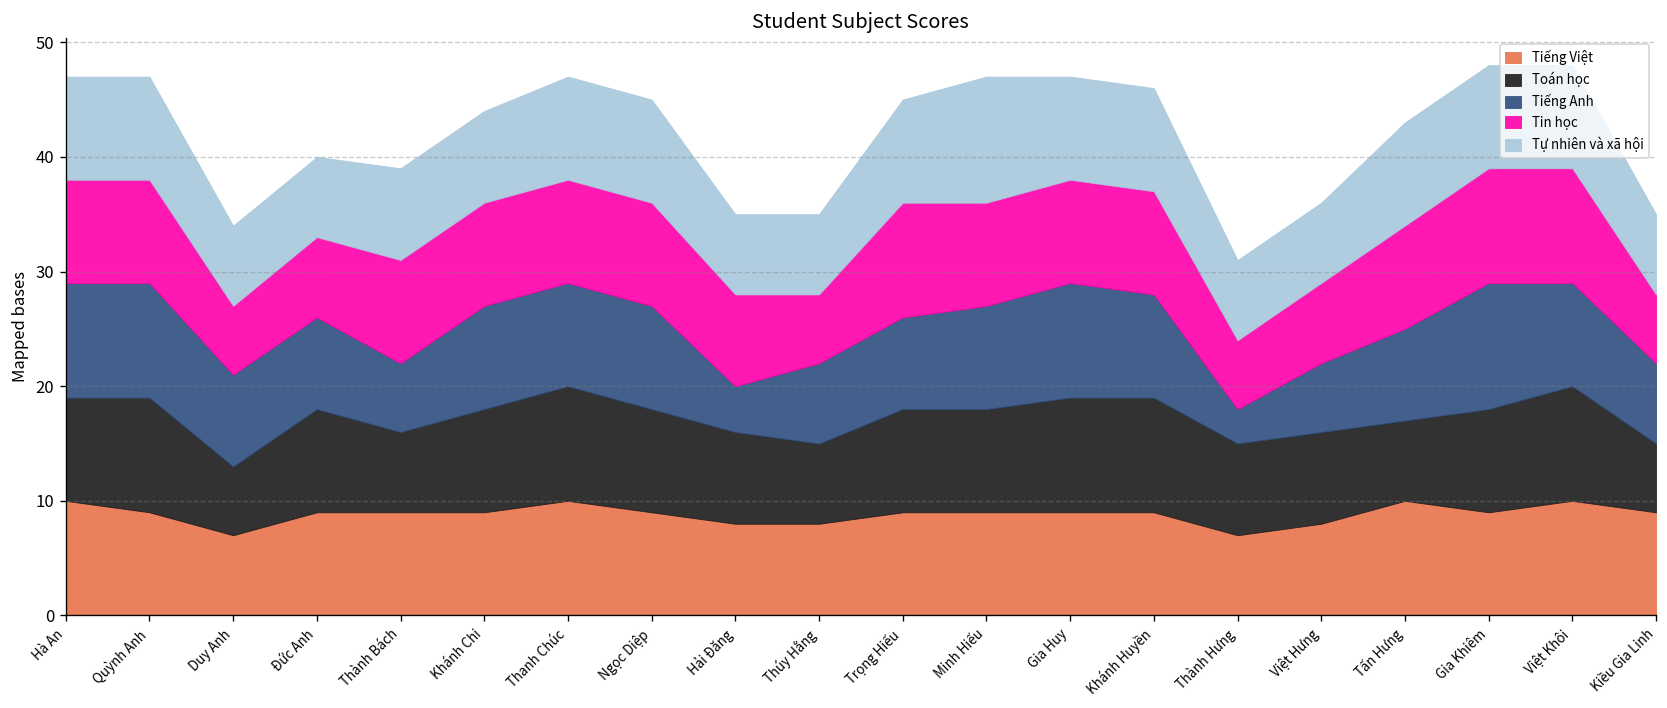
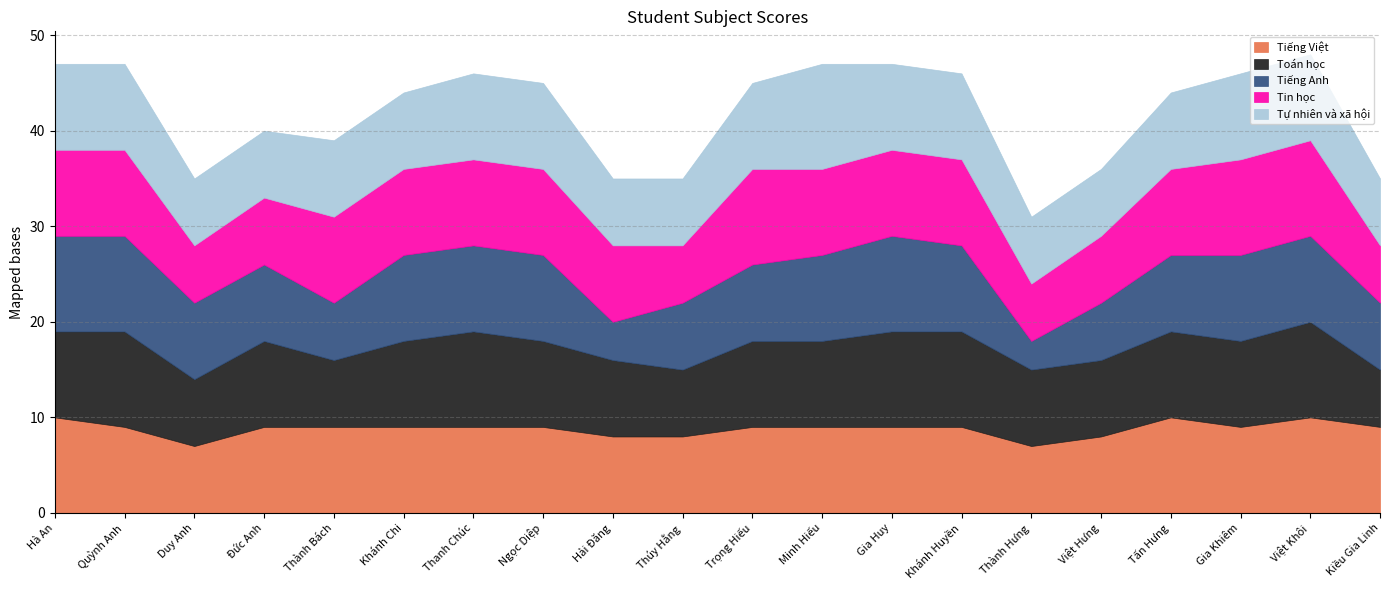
  {
    "Tiếng Việt": {
      "Hà An": 10,
      "Quỳnh Anh": 9,
      "Duy Anh": 7,
      "Đức Anh": 9,
      "Thành Bách": 9,
      "Khánh Chi": 9,
-     "Thanh Chúc": 10,
+     "Thanh Chúc": 9,
      "Ngọc Diệp": 9,
      "Hải Đăng": 8,
      "Thúy Hằng": 8,
      "Trọng Hiếu": 9,
      "Minh Hiếu": 9,
      "Gia Huy": 9,
      "Khánh Huyền": 9,
      "Thành Hưng": 7,
      "Việt Hưng": 8,
      "Tấn Hưng": 10,
      "Gia Khiêm": 9,
      "Việt Khôi": 10,
      "Kiều Gia Linh": 9
    },
    "Toán học": {
      "Hà An": 9,
      "Quỳnh Anh": 10,
-     "Duy Anh": 6,
+     "Duy Anh": 7,
      "Đức Anh": 9,
      "Thành Bách": 7,
      "Khánh Chi": 9,
      "Thanh Chúc": 10,
      "Ngọc Diệp": 9,
      "Hải Đăng": 8,
      "Thúy Hằng": 7,
      "Trọng Hiếu": 9,
      "Minh Hiếu": 9,
      "Gia Huy": 10,
      "Khánh Huyền": 10,
      "Thành Hưng": 8,
      "Việt Hưng": 8,
-     "Tấn Hưng": 7,
+     "Tấn Hưng": 9,
      "Gia Khiêm": 9,
      "Việt Khôi": 10,
      "Kiều Gia Linh": 6
    },
    "Tiếng Anh": {
      "Hà An": 10,
      "Quỳnh Anh": 10,
      "Duy Anh": 8,
      "Đức Anh": 8,
      "Thành Bách": 6,
      "Khánh Chi": 9,
      "Thanh Chúc": 9,
      "Ngọc Diệp": 9,
      "Hải Đăng": 4,
      "Thúy Hằng": 7,
      "Trọng Hiếu": 8,
      "Minh Hiếu": 9,
      "Gia Huy": 10,
      "Khánh Huyền": 9,
      "Thành Hưng": 3,
      "Việt Hưng": 6,
      "Tấn Hưng": 8,
-     "Gia Khiêm": 11,
+     "Gia Khiêm": 9,
      "Việt Khôi": 9,
      "Kiều Gia Linh": 7
    },
    "Tin học": {
      "Hà An": 9,
      "Quỳnh Anh": 9,
      "Duy Anh": 6,
      "Đức Anh": 7,
      "Thành Bách": 9,
      "Khánh Chi": 9,
      "Thanh Chúc": 9,
      "Ngọc Diệp": 9,
      "Hải Đăng": 8,
      "Thúy Hằng": 6,
      "Trọng Hiếu": 10,
      "Minh Hiếu": 9,
      "Gia Huy": 9,
      "Khánh Huyền": 9,
      "Thành Hưng": 6,
      "Việt Hưng": 7,
      "Tấn Hưng": 9,
      "Gia Khiêm": 10,
      "Việt Khôi": 10,
      "Kiều Gia Linh": 6
    },
    "Tự nhiên và xã hội": {
      "Hà An": 9,
      "Quỳnh Anh": 9,
      "Duy Anh": 7,
      "Đức Anh": 7,
      "Thành Bách": 8,
      "Khánh Chi": 8,
      "Thanh Chúc": 9,
      "Ngọc Diệp": 9,
      "Hải Đăng": 7,
      "Thúy Hằng": 7,
      "Trọng Hiếu": 9,
      "Minh Hiếu": 11,
      "Gia Huy": 9,
      "Khánh Huyền": 9,
      "Thành Hưng": 7,
      "Việt Hưng": 7,
-     "Tấn Hưng": 9,
+     "Tấn Hưng": 8,
      "Gia Khiêm": 9,
      "Kiều Gia Linh": 7
    }
  }
